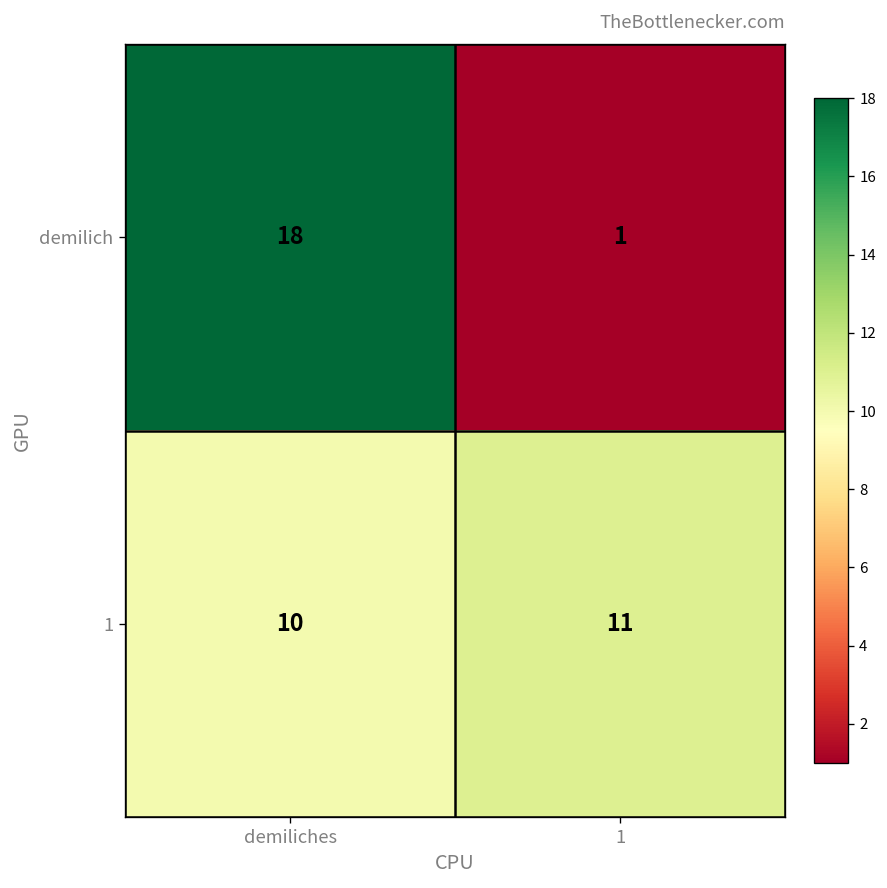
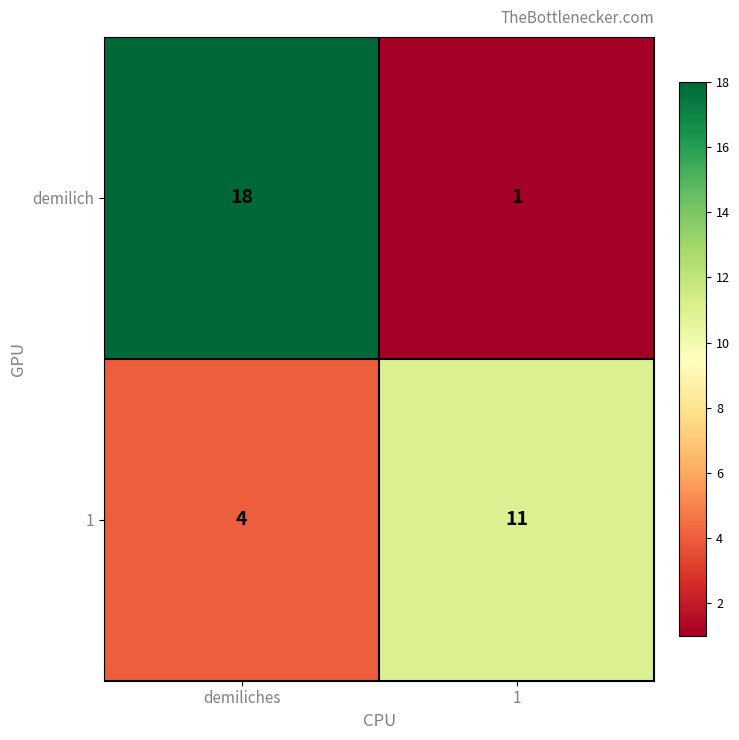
  {
    "demilich": {
      "demiliches": 18,
      "1": 1
    },
    "1": {
-     "demiliches": 10,
+     "demiliches": 4,
      "1": 11
    }
  }
